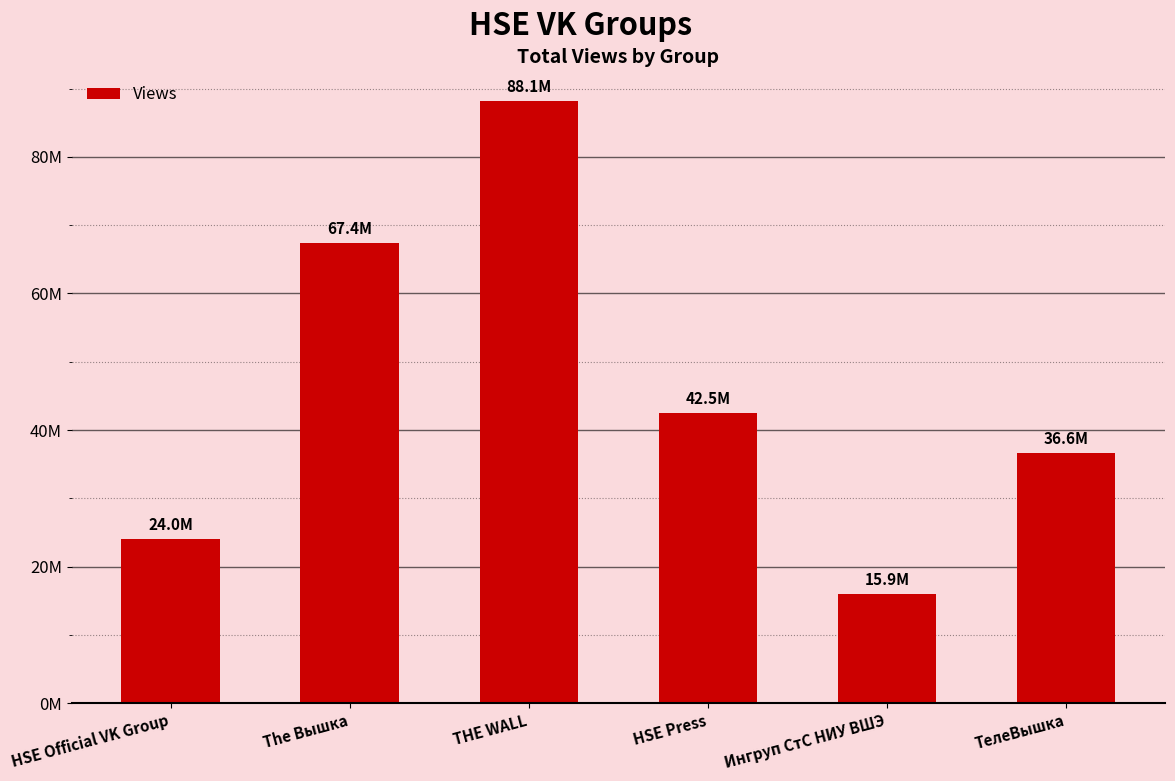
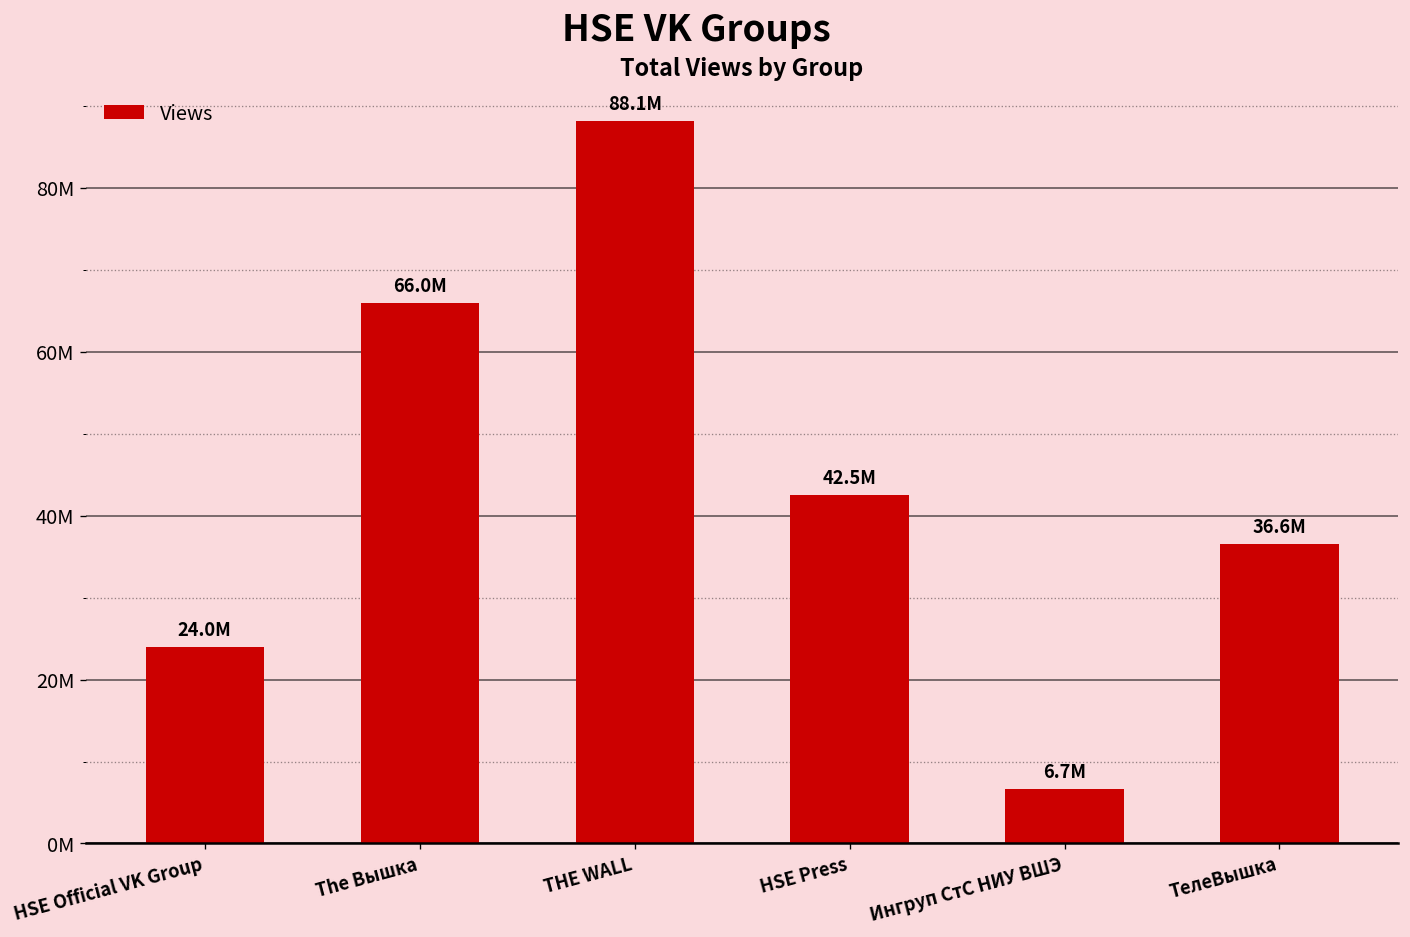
  {
    "HSE Official VK Group": "24.0M",
-   "The Вышка": "67.4M",
+   "The Вышка": "66.0M",
    "THE WALL": "88.1M",
    "HSE Press": "42.5M",
-   "Ингруп СтС НИУ ВШЭ": "15.9M",
+   "Ингруп СтС НИУ ВШЭ": "6.7M",
    "ТелеВышка": "36.6M"
  }
